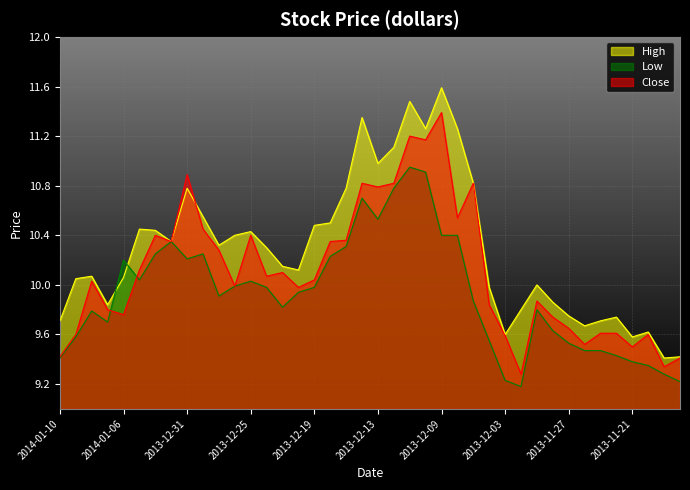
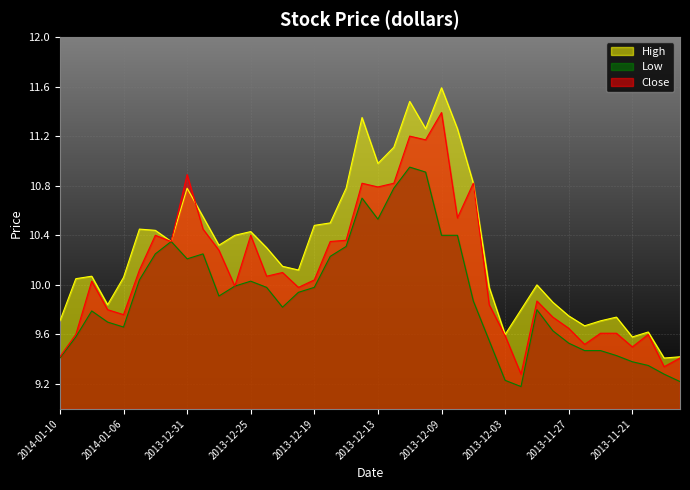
  {
    "High": {
      "2014-01-10": 9.71,
      "2014-01-06": 10.06,
      "2013-12-31": 10.78,
      "2013-12-25": 10.43,
      "2013-12-19": 10.48,
      "2013-12-13": 10.98,
      "2013-12-09": 11.59,
      "2013-11-27": 9.75,
      "2013-11-21": 9.58
    },
    "Low": {
-     "2014-01-06": 10.20,
+     "2014-01-06": 9.66,
      "2013-12-31": 10.21,
      "2013-12-25": 10.03,
      "2013-12-19": 9.98,
      "2013-12-13": 10.53,
      "2013-12-09": 10.40,
      "2013-12-03": 9.23,
      "2013-11-27": 9.53,
      "2013-11-21": 9.38
    },
    "Close": {
      "2014-01-06": 9.76,
      "2013-12-31": 10.89,
      "2013-12-25": 10.40,
      "2013-12-19": 10.04,
      "2013-12-13": 10.79,
      "2013-12-09": 11.39,
      "2013-11-27": 9.65,
      "2013-11-21": 9.50
    }
  }
